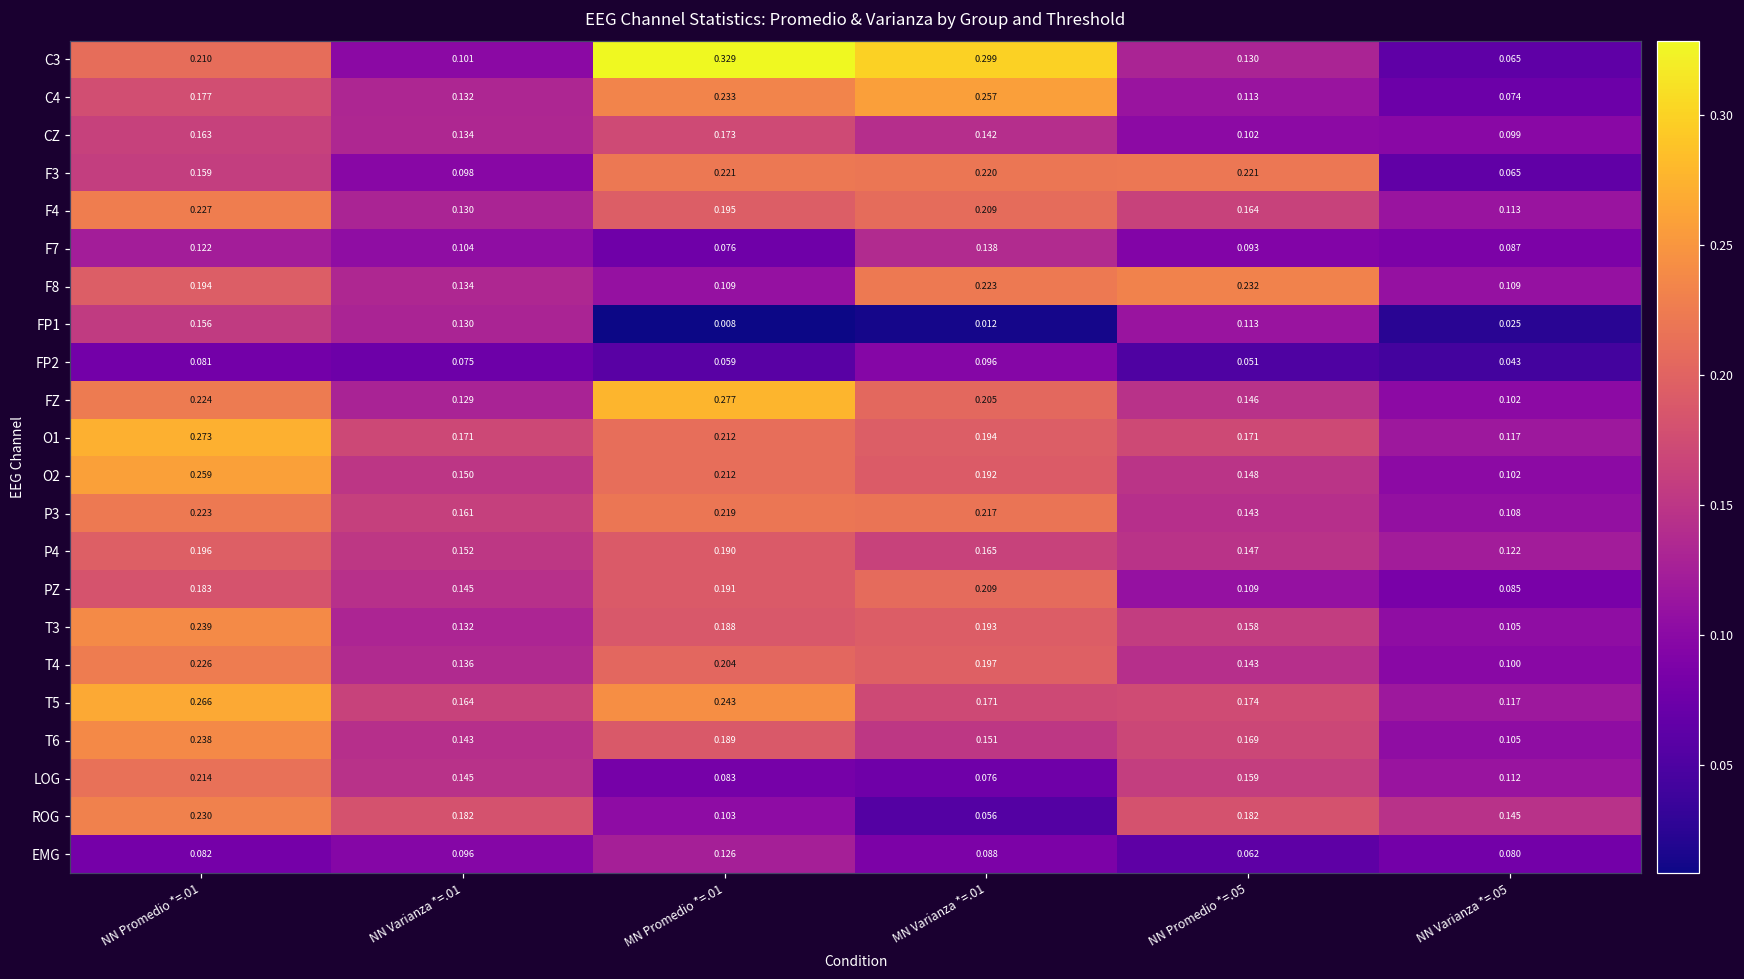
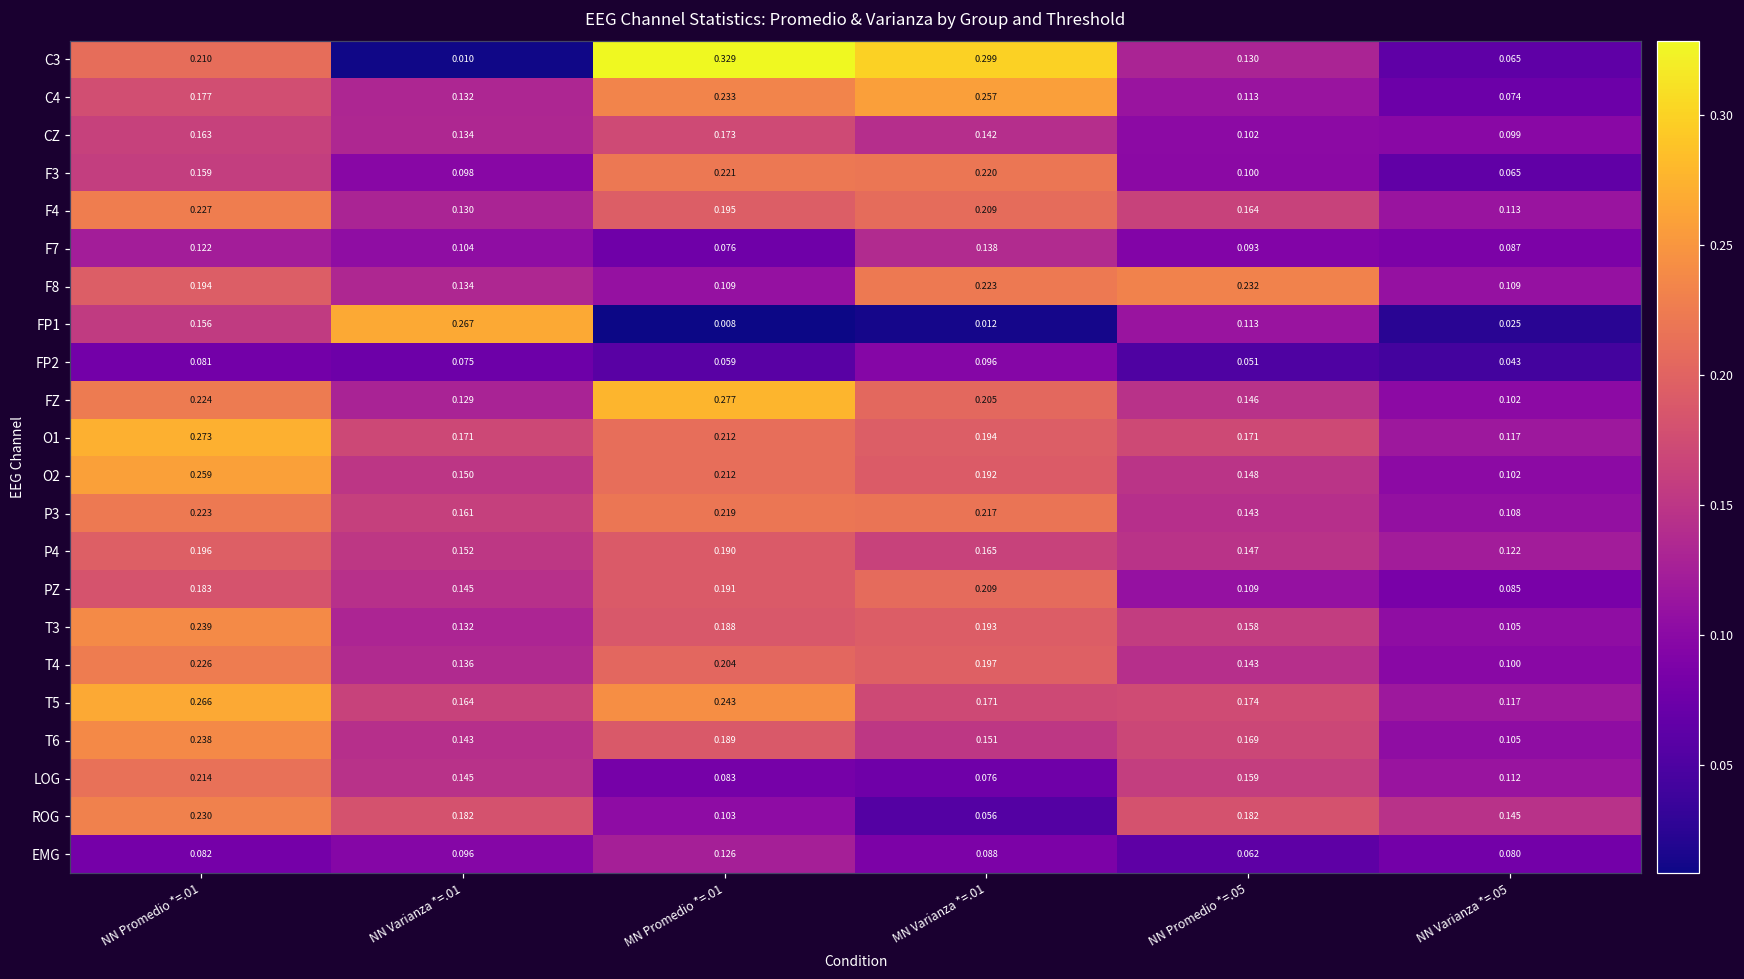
  {
    "C3": {
      "NN Promedio *=.01": 0.210,
-     "NN Varianza *=.01": 0.101,
+     "NN Varianza *=.01": 0.010,
      "MN Promedio *=.01": 0.329,
      "MN Varianza *=.01": 0.299,
      "NN Promedio *=.05": 0.130,
      "NN Varianza *=.05": 0.065
    },
    "C4": {
      "NN Promedio *=.01": 0.177,
      "NN Varianza *=.01": 0.132,
      "MN Promedio *=.01": 0.233,
      "MN Varianza *=.01": 0.257,
      "NN Promedio *=.05": 0.113,
      "NN Varianza *=.05": 0.074
    },
    "CZ": {
      "NN Promedio *=.01": 0.163,
      "NN Varianza *=.01": 0.134,
      "MN Promedio *=.01": 0.173,
      "MN Varianza *=.01": 0.142,
      "NN Promedio *=.05": 0.102,
      "NN Varianza *=.05": 0.099
    },
    "F3": {
      "NN Promedio *=.01": 0.159,
      "NN Varianza *=.01": 0.098,
      "MN Promedio *=.01": 0.221,
      "MN Varianza *=.01": 0.220,
-     "NN Promedio *=.05": 0.221,
+     "NN Promedio *=.05": 0.100,
      "NN Varianza *=.05": 0.065
    },
    "F4": {
      "NN Promedio *=.01": 0.227,
      "NN Varianza *=.01": 0.130,
      "MN Promedio *=.01": 0.195,
      "MN Varianza *=.01": 0.209,
      "NN Promedio *=.05": 0.164,
      "NN Varianza *=.05": 0.113
    },
    "F7": {
      "NN Promedio *=.01": 0.122,
      "NN Varianza *=.01": 0.104,
      "MN Promedio *=.01": 0.076,
      "MN Varianza *=.01": 0.138,
      "NN Promedio *=.05": 0.093,
      "NN Varianza *=.05": 0.087
    },
    "F8": {
      "NN Promedio *=.01": 0.194,
      "NN Varianza *=.01": 0.134,
      "MN Promedio *=.01": 0.109,
      "MN Varianza *=.01": 0.223,
      "NN Promedio *=.05": 0.232,
      "NN Varianza *=.05": 0.109
    },
    "FP1": {
      "NN Promedio *=.01": 0.156,
-     "NN Varianza *=.01": 0.130,
+     "NN Varianza *=.01": 0.267,
      "MN Promedio *=.01": 0.008,
      "MN Varianza *=.01": 0.012,
      "NN Promedio *=.05": 0.113,
      "NN Varianza *=.05": 0.025
    },
    "FP2": {
      "NN Promedio *=.01": 0.081,
      "NN Varianza *=.01": 0.075,
      "MN Promedio *=.01": 0.059,
      "MN Varianza *=.01": 0.096,
      "NN Promedio *=.05": 0.051,
      "NN Varianza *=.05": 0.043
    },
    "FZ": {
      "NN Promedio *=.01": 0.224,
      "NN Varianza *=.01": 0.129,
      "MN Promedio *=.01": 0.277,
      "MN Varianza *=.01": 0.205,
      "NN Promedio *=.05": 0.146,
      "NN Varianza *=.05": 0.102
    },
    "O1": {
      "NN Promedio *=.01": 0.273,
      "NN Varianza *=.01": 0.171,
      "MN Promedio *=.01": 0.212,
      "MN Varianza *=.01": 0.194,
      "NN Promedio *=.05": 0.171,
      "NN Varianza *=.05": 0.117
    },
    "O2": {
      "NN Promedio *=.01": 0.259,
      "NN Varianza *=.01": 0.150,
      "MN Promedio *=.01": 0.212,
      "MN Varianza *=.01": 0.192,
      "NN Promedio *=.05": 0.148,
      "NN Varianza *=.05": 0.102
    },
    "P3": {
      "NN Promedio *=.01": 0.223,
      "NN Varianza *=.01": 0.161,
      "MN Promedio *=.01": 0.219,
      "MN Varianza *=.01": 0.217,
      "NN Promedio *=.05": 0.143,
      "NN Varianza *=.05": 0.108
    },
    "P4": {
      "NN Promedio *=.01": 0.196,
      "NN Varianza *=.01": 0.152,
      "MN Promedio *=.01": 0.190,
      "MN Varianza *=.01": 0.165,
      "NN Promedio *=.05": 0.147,
      "NN Varianza *=.05": 0.122
    },
    "PZ": {
      "NN Promedio *=.01": 0.183,
      "NN Varianza *=.01": 0.145,
      "MN Promedio *=.01": 0.191,
      "MN Varianza *=.01": 0.209,
      "NN Promedio *=.05": 0.109,
      "NN Varianza *=.05": 0.085
    },
    "T3": {
      "NN Promedio *=.01": 0.239,
      "NN Varianza *=.01": 0.132,
      "MN Promedio *=.01": 0.188,
      "MN Varianza *=.01": 0.193,
      "NN Promedio *=.05": 0.158,
      "NN Varianza *=.05": 0.105
    },
    "T4": {
      "NN Promedio *=.01": 0.226,
      "NN Varianza *=.01": 0.136,
      "MN Promedio *=.01": 0.204,
      "MN Varianza *=.01": 0.197,
      "NN Promedio *=.05": 0.143,
      "NN Varianza *=.05": 0.100
    },
    "T5": {
      "NN Promedio *=.01": 0.266,
      "NN Varianza *=.01": 0.164,
      "MN Promedio *=.01": 0.243,
      "MN Varianza *=.01": 0.171,
      "NN Promedio *=.05": 0.174,
      "NN Varianza *=.05": 0.117
    },
    "T6": {
      "NN Promedio *=.01": 0.238,
      "NN Varianza *=.01": 0.143,
      "MN Promedio *=.01": 0.189,
      "MN Varianza *=.01": 0.151,
      "NN Promedio *=.05": 0.169,
      "NN Varianza *=.05": 0.105
    },
    "LOG": {
      "NN Promedio *=.01": 0.214,
      "NN Varianza *=.01": 0.145,
      "MN Promedio *=.01": 0.083,
      "MN Varianza *=.01": 0.076,
      "NN Promedio *=.05": 0.159,
      "NN Varianza *=.05": 0.112
    },
    "ROG": {
      "NN Promedio *=.01": 0.230,
      "NN Varianza *=.01": 0.182,
      "MN Promedio *=.01": 0.103,
      "MN Varianza *=.01": 0.056,
      "NN Promedio *=.05": 0.182,
      "NN Varianza *=.05": 0.145
    },
    "EMG": {
      "NN Promedio *=.01": 0.082,
      "NN Varianza *=.01": 0.096,
      "MN Promedio *=.01": 0.126,
      "MN Varianza *=.01": 0.088,
      "NN Promedio *=.05": 0.062,
      "NN Varianza *=.05": 0.080
    }
  }
